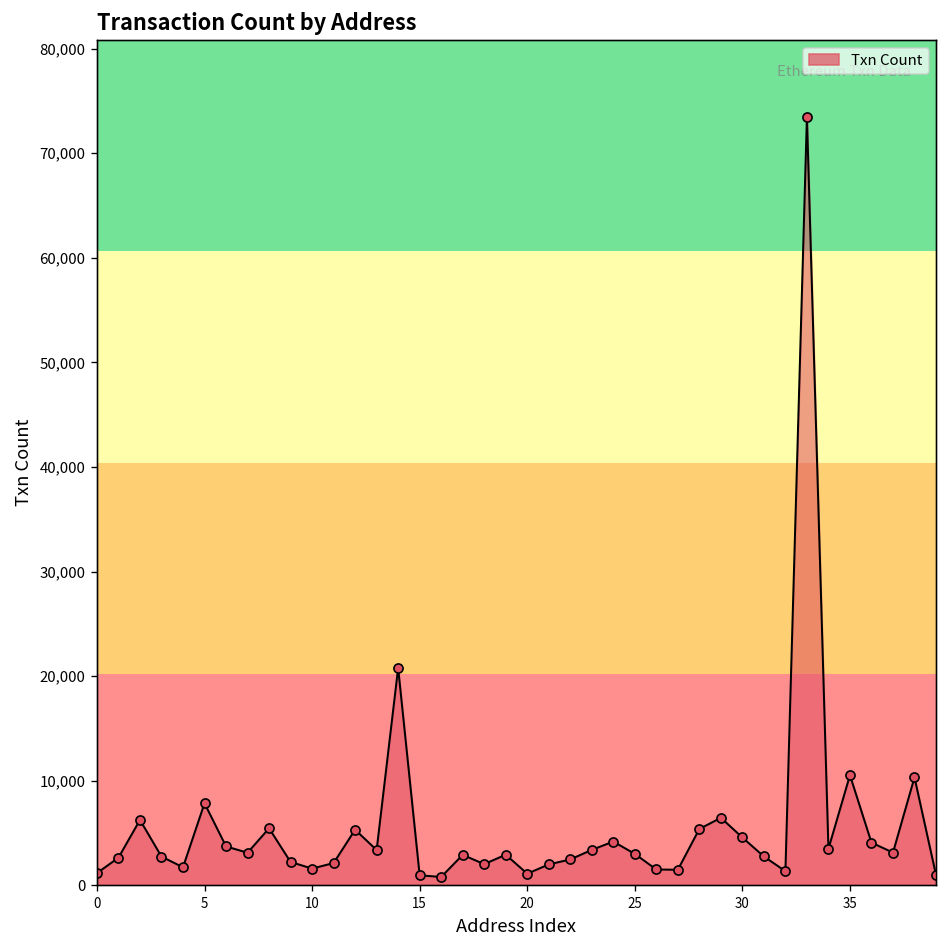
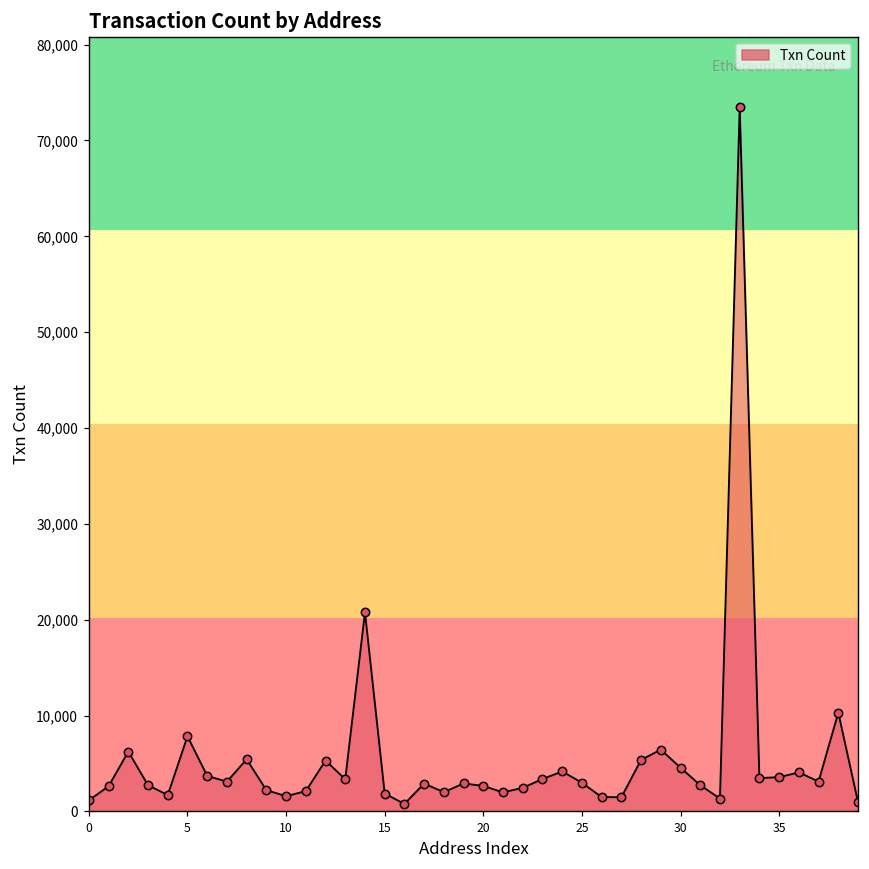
  {
    "0": "1,000",
    "5": "8,000",
    "10": "2,000",
-   "15": "1,000",
-   "20": "1,000",
+   "15": "2,000",
+   "20": "3,000",
    "25": "3,000",
    "30": "5,000",
-   "35": "11,000"
+   "35": "4,000"
  }
